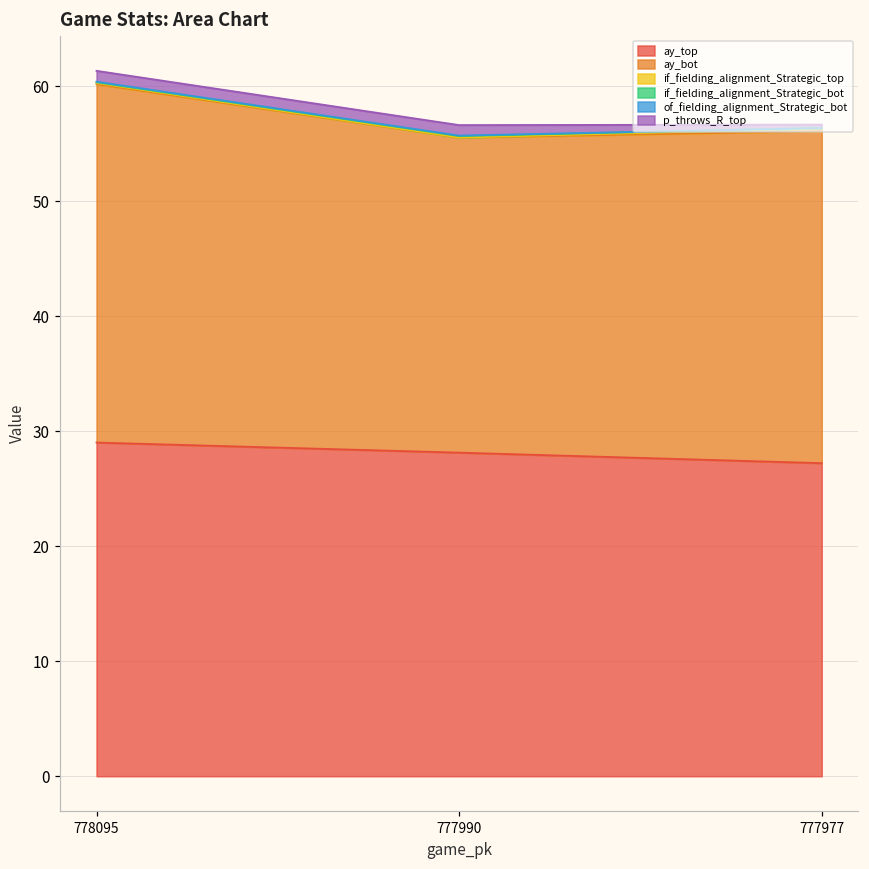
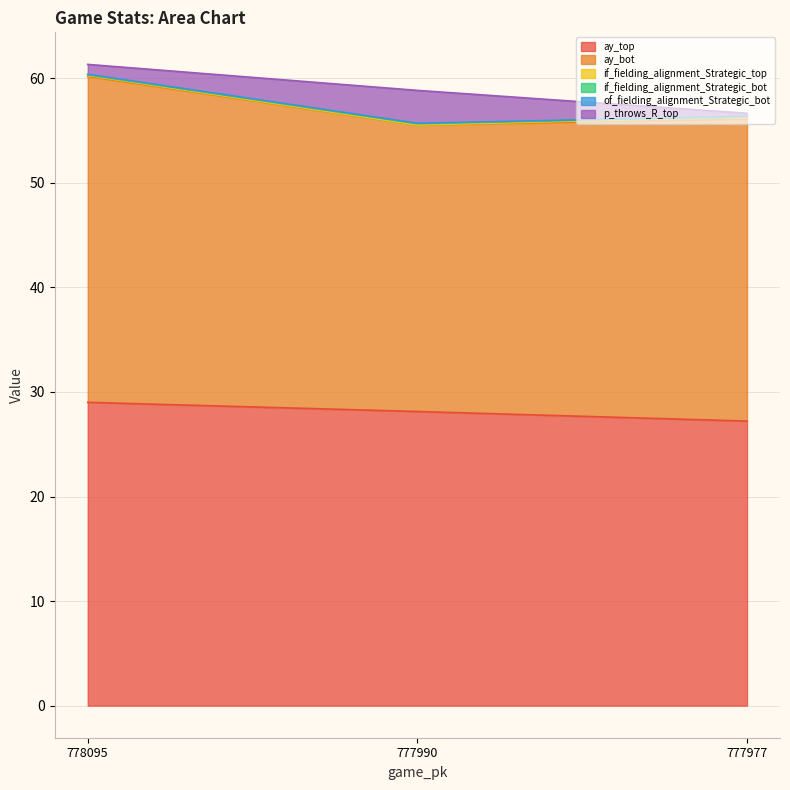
  {
    "p_throws_R_top": {
      "778095": 0.9,
-     "777990": 0.9
+     "777990": 3.1
    }
  }
